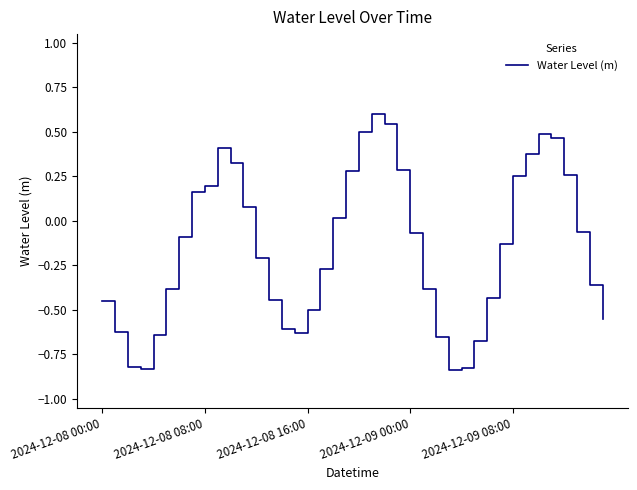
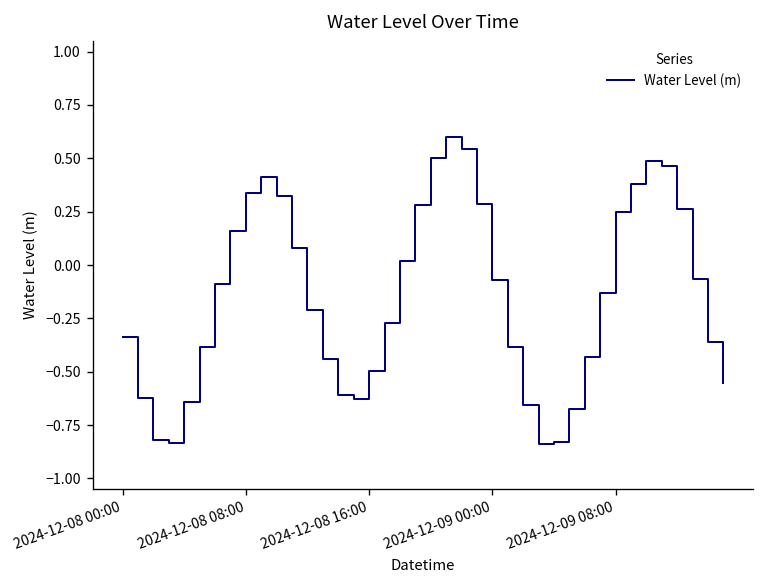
  {
-   "2024-12-08 00:00": -0.45,
-   "2024-12-08 08:00": 0.20,
+   "2024-12-08 00:00": -0.34,
+   "2024-12-08 08:00": 0.34,
    "2024-12-08 16:00": -0.50,
    "2024-12-09 00:00": -0.07,
    "2024-12-09 08:00": 0.25
  }
